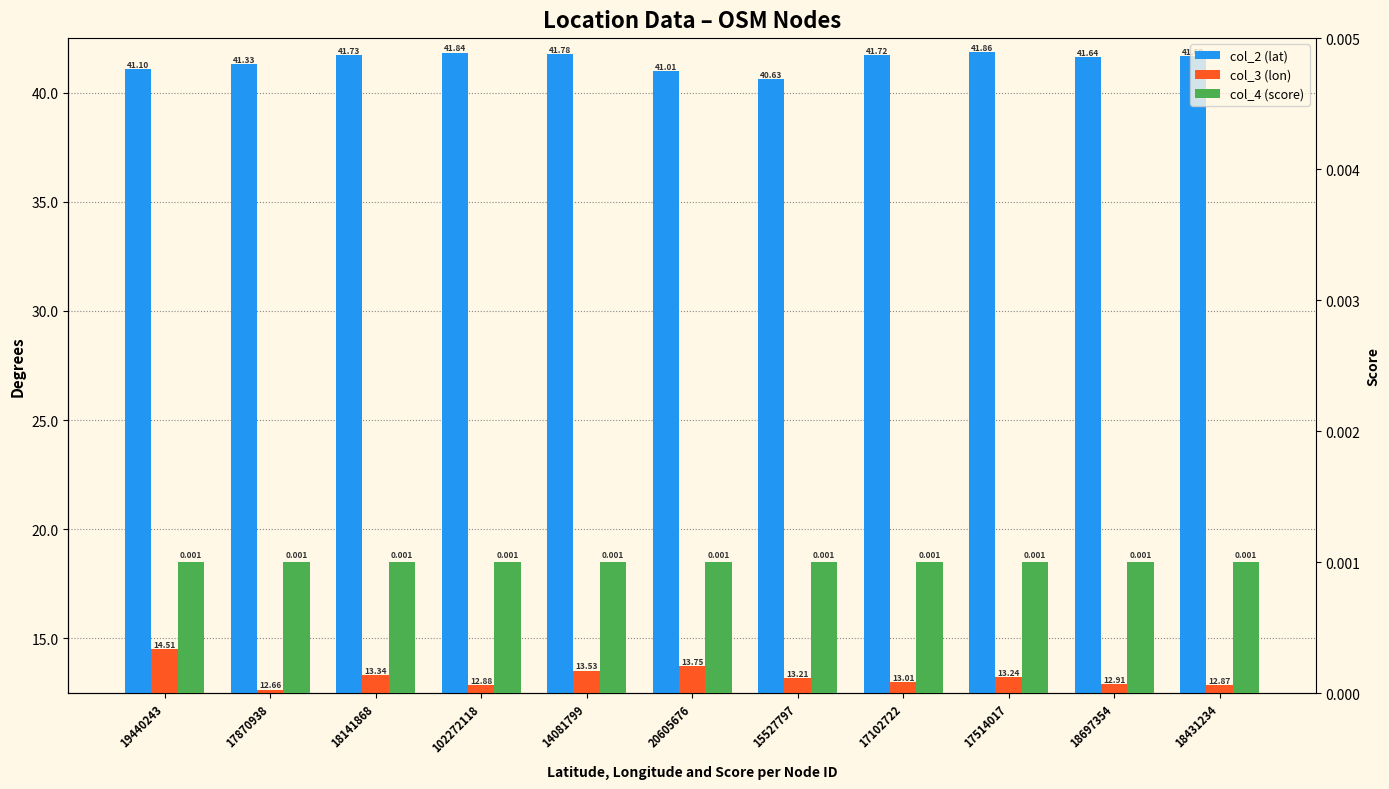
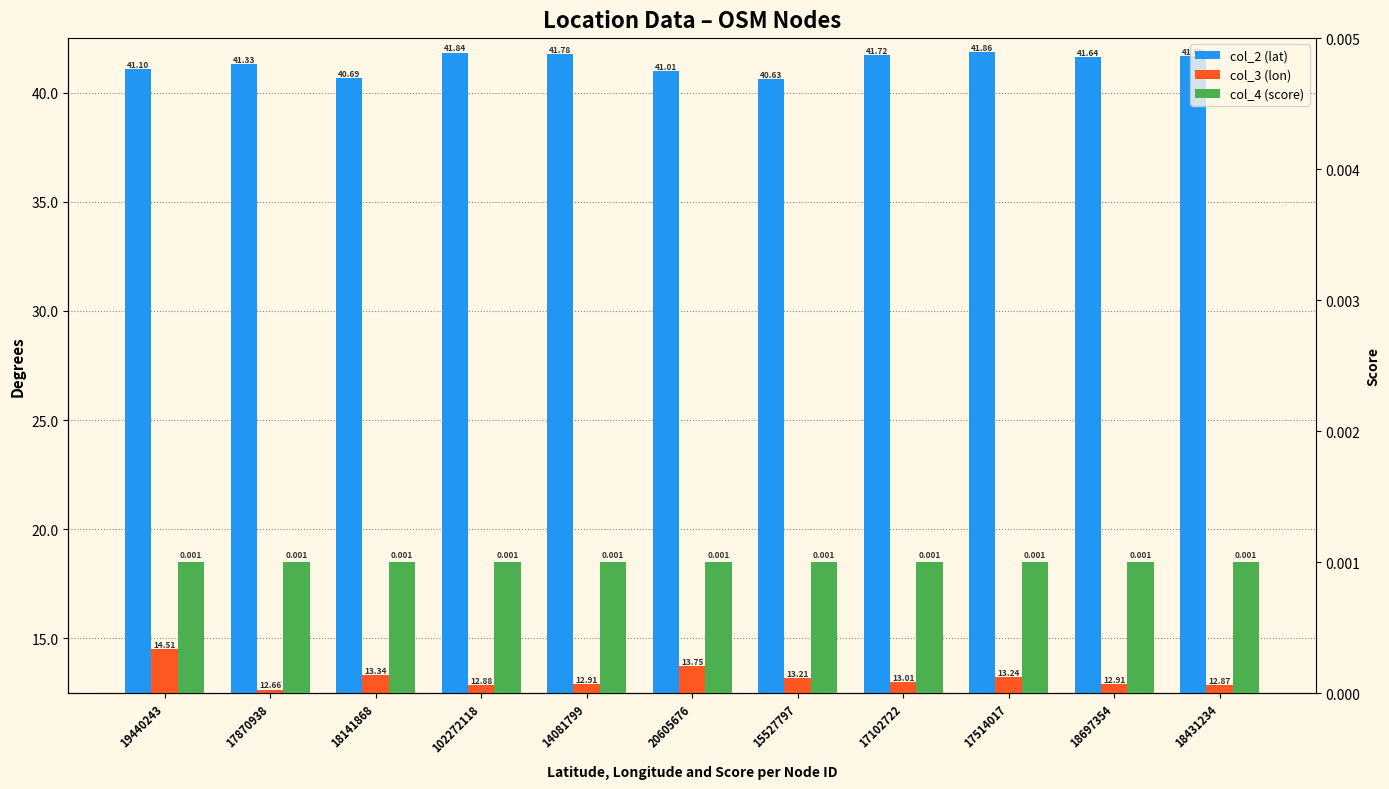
  {
    "col_2 (lat)": {
      "19440243": 41.10,
      "17870938": 41.33,
-     "18141868": 41.73,
+     "18141868": 40.69,
      "102272118": 41.84,
      "14081799": 41.78,
      "20605676": 41.01,
      "15527797": 40.63,
      "17102722": 41.72,
      "17514017": 41.86,
      "18697354": 41.64
    },
    "col_3 (lon)": {
      "19440243": 14.51,
      "17870938": 12.66,
      "18141868": 13.34,
      "102272118": 12.88,
-     "14081799": 13.53,
+     "14081799": 12.91,
      "20605676": 13.75,
      "15527797": 13.21,
      "17102722": 13.01,
      "17514017": 13.24,
      "18697354": 12.91,
      "18431234": 12.87
    },
    "col_4 (score)": {
      "19440243": 0.001,
      "17870938": 0.001,
      "18141868": 0.001,
      "102272118": 0.001,
      "14081799": 0.001,
      "20605676": 0.001,
      "15527797": 0.001,
      "17102722": 0.001,
      "17514017": 0.001,
      "18697354": 0.001,
      "18431234": 0.001
    }
  }
